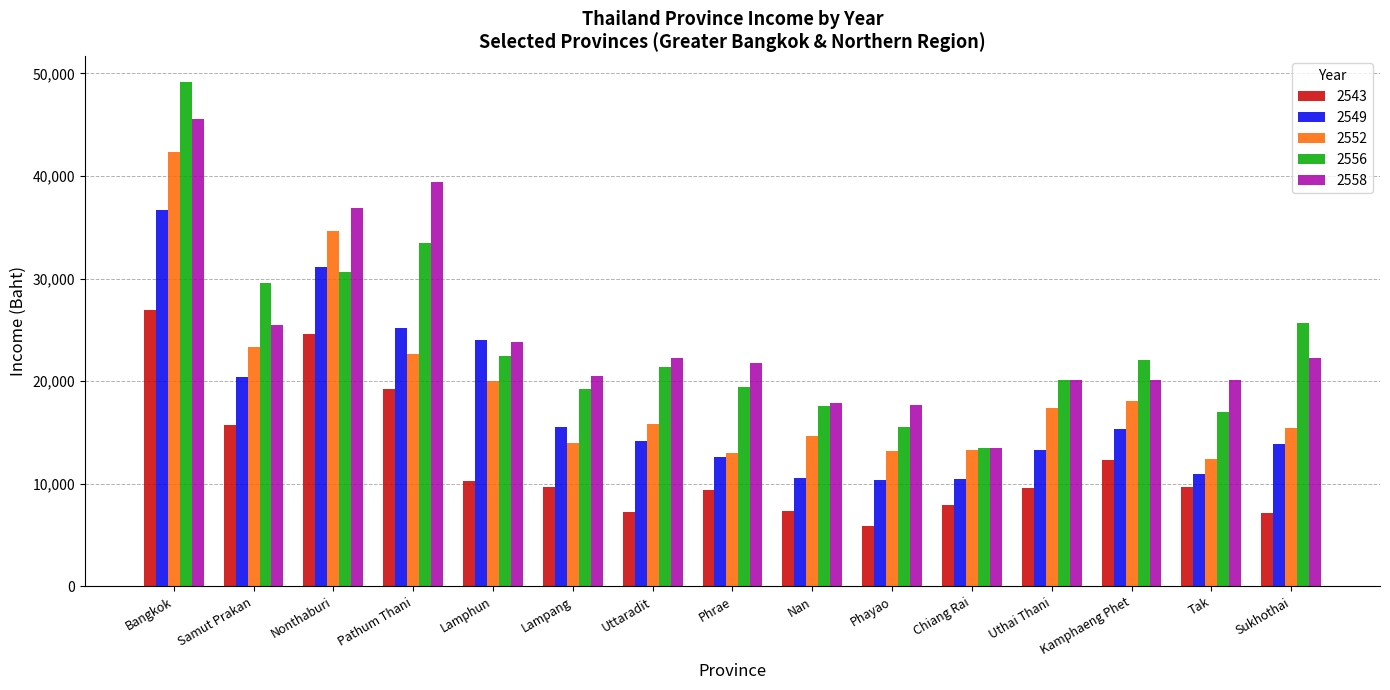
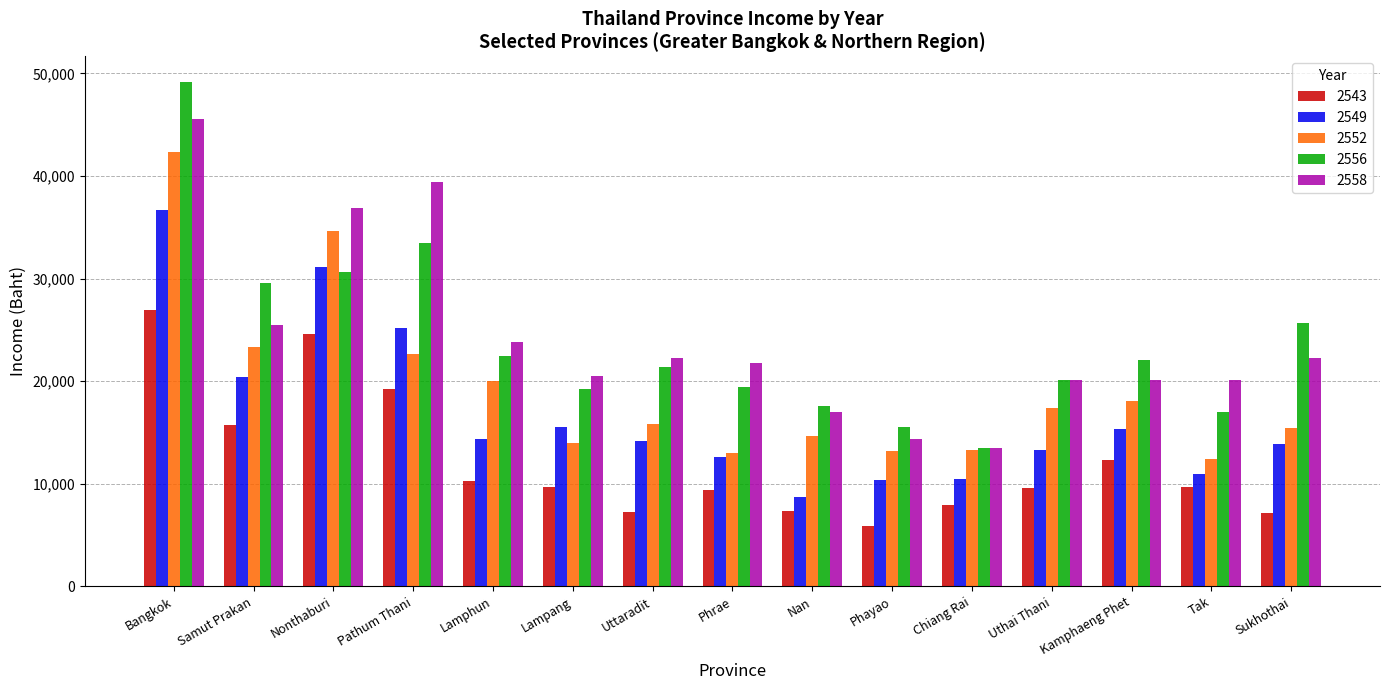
  {
    "2543": {
      "Bangkok": "26,900",
      "Samut Prakan": "15,700",
      "Nonthaburi": "24,600",
      "Pathum Thani": "19,300",
      "Lamphun": "10,200",
      "Lampang": "9,700",
      "Uttaradit": "7,300",
      "Phrae": "9,400",
      "Nan": "7,300",
      "Phayao": "5,900",
      "Chiang Rai": "7,900",
      "Uthai Thani": "9,600",
      "Kamphaeng Phet": "12,400",
      "Tak": "9,700",
      "Sukhothai": "7,200"
    },
    "2549": {
      "Bangkok": "36,700",
      "Samut Prakan": "20,400",
      "Nonthaburi": "31,200",
      "Pathum Thani": "25,100",
-     "Lamphun": "24,000",
+     "Lamphun": "14,400",
      "Lampang": "15,600",
      "Uttaradit": "14,200",
      "Phrae": "12,600",
-     "Nan": "10,600",
+     "Nan": "8,700",
      "Phayao": "10,400",
      "Chiang Rai": "10,500",
      "Uthai Thani": "13,300",
      "Kamphaeng Phet": "15,300",
      "Tak": "11,000",
      "Sukhothai": "13,800"
    },
    "2552": {
      "Bangkok": "42,400",
      "Samut Prakan": "23,400",
      "Nonthaburi": "34,600",
      "Pathum Thani": "22,600",
      "Lamphun": "20,000",
      "Lampang": "14,000",
      "Uttaradit": "15,900",
      "Phrae": "13,000",
      "Nan": "14,600",
      "Phayao": "13,200",
      "Chiang Rai": "13,300",
      "Uthai Thani": "17,400",
      "Kamphaeng Phet": "18,100",
      "Tak": "12,500",
      "Sukhothai": "15,400"
    },
    "2556": {
      "Bangkok": "49,200",
      "Samut Prakan": "29,600",
      "Nonthaburi": "30,700",
      "Pathum Thani": "33,500",
      "Lamphun": "22,500",
      "Lampang": "19,300",
      "Uttaradit": "21,300",
      "Phrae": "19,400",
      "Nan": "17,600",
      "Phayao": "15,500",
      "Chiang Rai": "13,500",
      "Uthai Thani": "20,200",
      "Kamphaeng Phet": "22,100",
      "Tak": "17,000",
      "Sukhothai": "25,700"
    },
    "2558": {
      "Bangkok": "45,600",
      "Samut Prakan": "25,500",
      "Nonthaburi": "36,900",
      "Pathum Thani": "39,400",
      "Lamphun": "23,800",
      "Lampang": "20,500",
      "Uttaradit": "22,300",
      "Phrae": "21,800",
-     "Nan": "17,900",
-     "Phayao": "17,700",
+     "Nan": "17,000",
+     "Phayao": "14,400",
      "Chiang Rai": "13,500",
      "Uthai Thani": "20,100",
      "Kamphaeng Phet": "20,100",
      "Tak": "20,100",
      "Sukhothai": "22,300"
    }
  }
